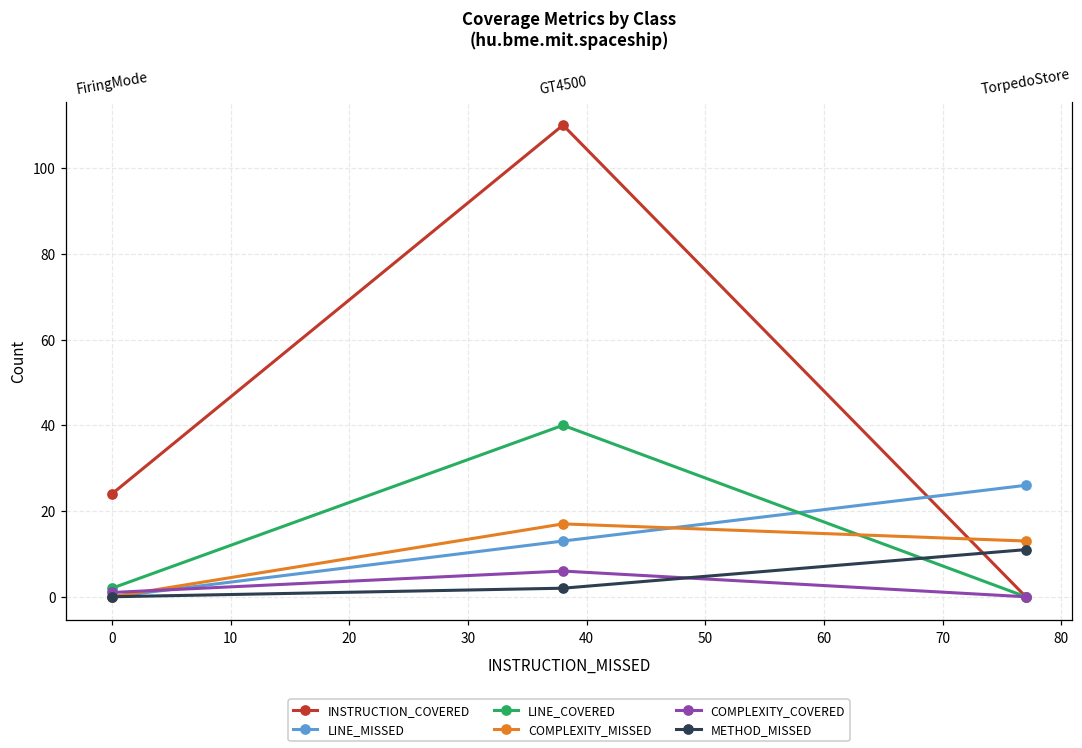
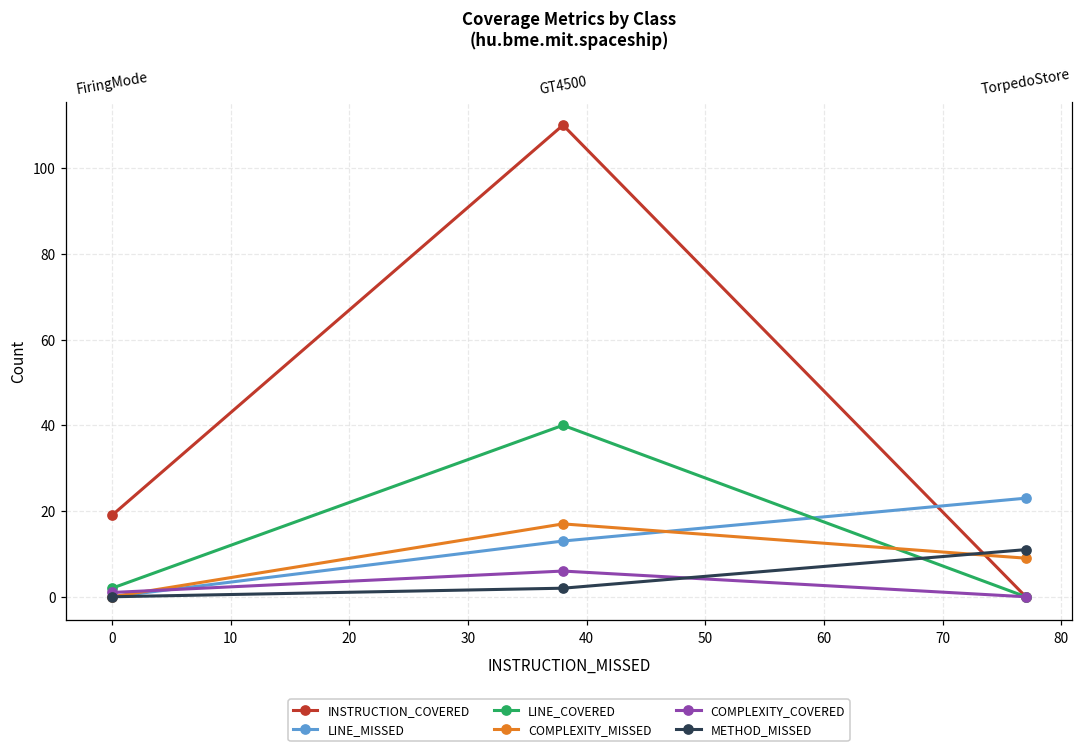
  {
    "INSTRUCTION_COVERED": {
-     "0": 24,
+     "0": 19,
      "GT4500": 110
    },
    "LINE_MISSED": {
      "GT4500": 13,
-     "TorpedoStore": 26
+     "TorpedoStore": 23
    },
    "LINE_COVERED": {
      "0": 2,
      "GT4500": 40
    },
    "COMPLEXITY_MISSED": {
      "GT4500": 17,
-     "TorpedoStore": 13
+     "TorpedoStore": 9
    },
    "COMPLEXITY_COVERED": {
      "0": 1,
      "GT4500": 6
    },
    "METHOD_MISSED": {
      "GT4500": 2,
      "TorpedoStore": 11
    }
  }
